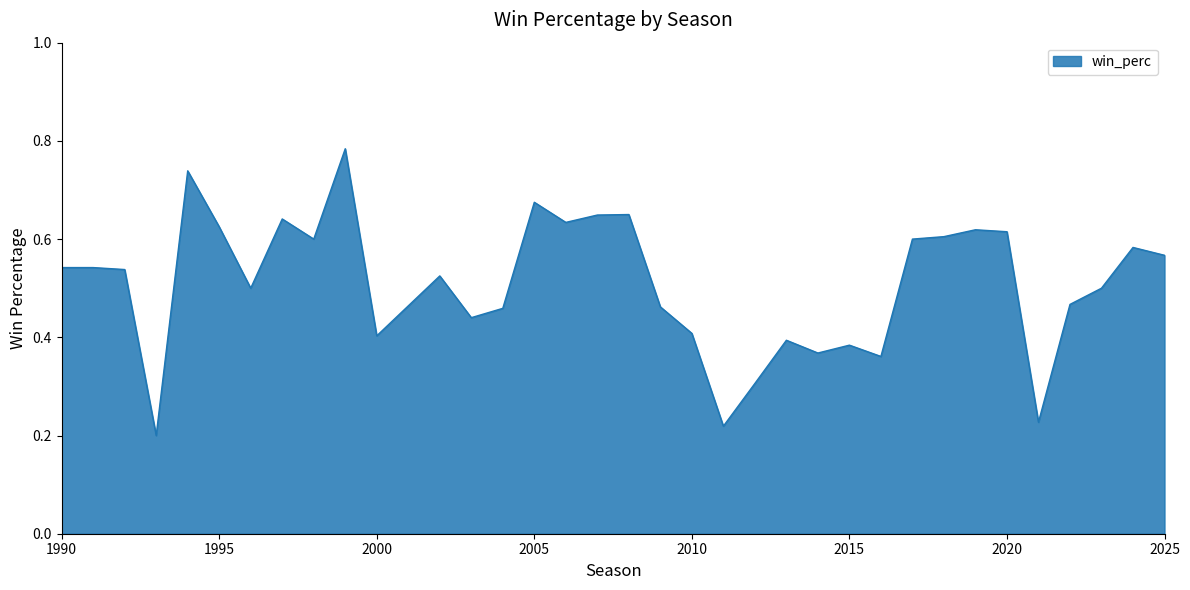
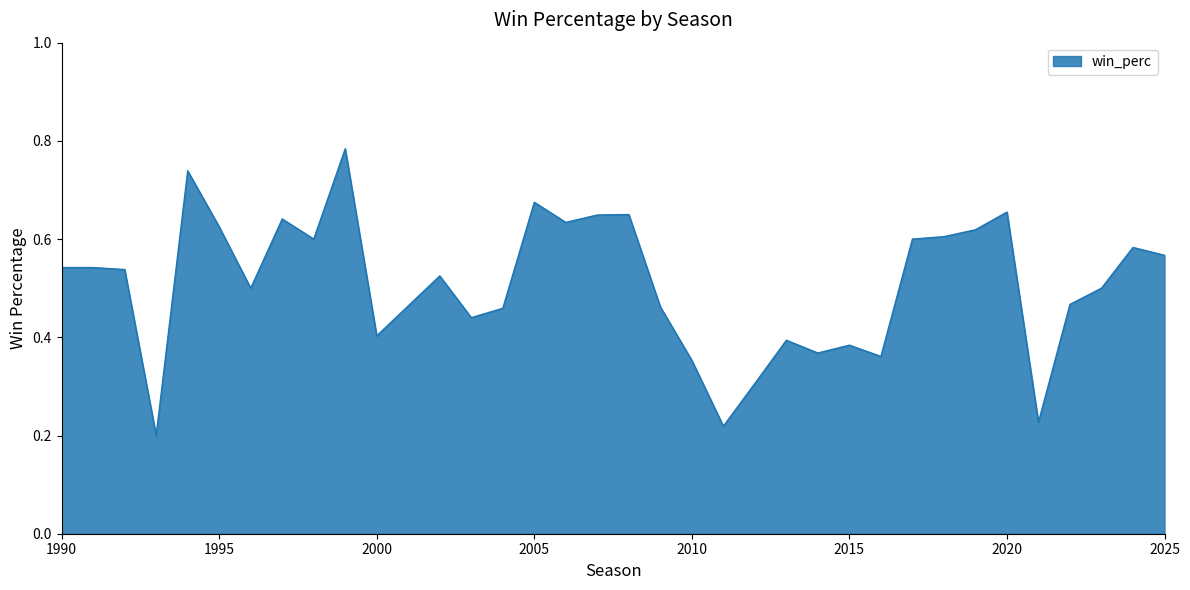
  {
    "1990": 0.54,
    "1995": 0.63,
    "2000": 0.40,
    "2005": 0.68,
-   "2010": 0.41,
+   "2010": 0.35,
    "2015": 0.38,
-   "2020": 0.62,
+   "2020": 0.66,
    "2025": 0.57
  }
